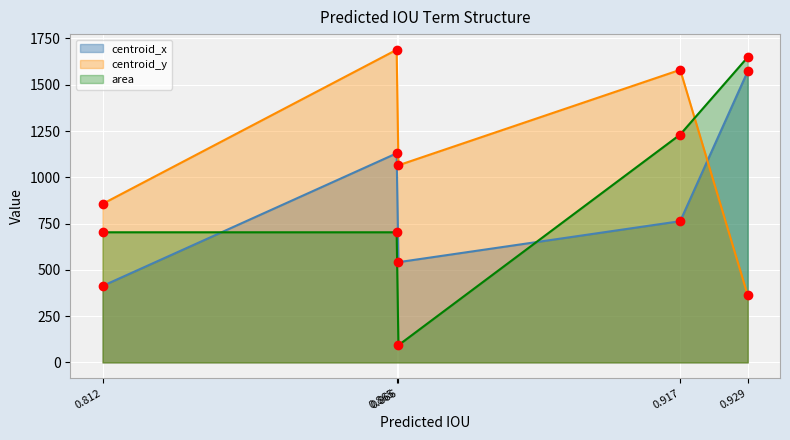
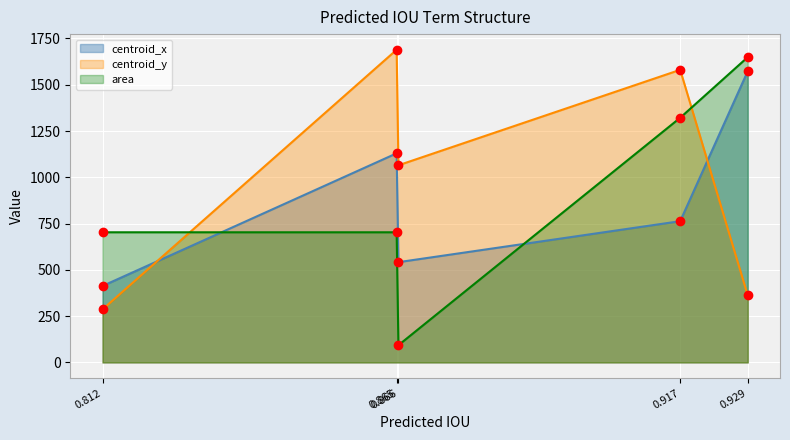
  {
    "centroid_x": {
      "0.812": 410,
      "0.865": 1130,
      "0.866": 540,
      "0.917": 760,
      "0.929": 1570
    },
    "centroid_y": {
-     "0.812": 860,
+     "0.812": 290,
      "0.865": 1690,
      "0.866": 1060,
      "0.917": 1580,
      "0.929": 360
    },
    "area": {
      "0.812": 700,
      "0.865": 700,
      "0.866": 90,
-     "0.917": 1230,
+     "0.917": 1320,
      "0.929": 1650
    }
  }
